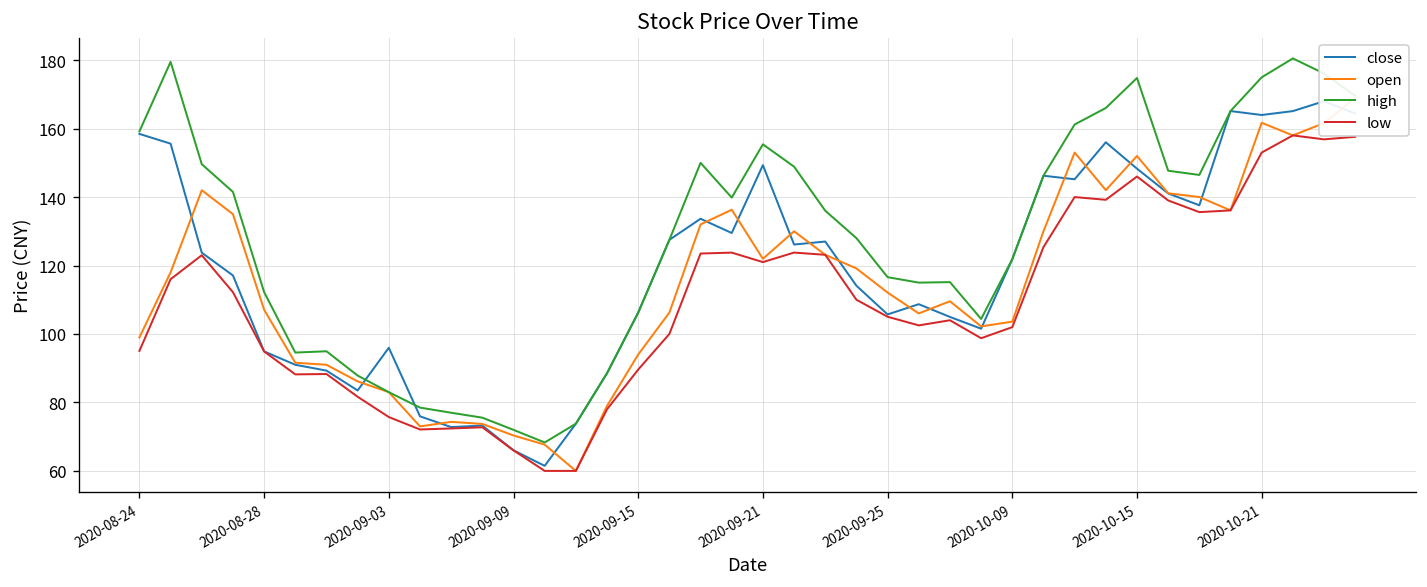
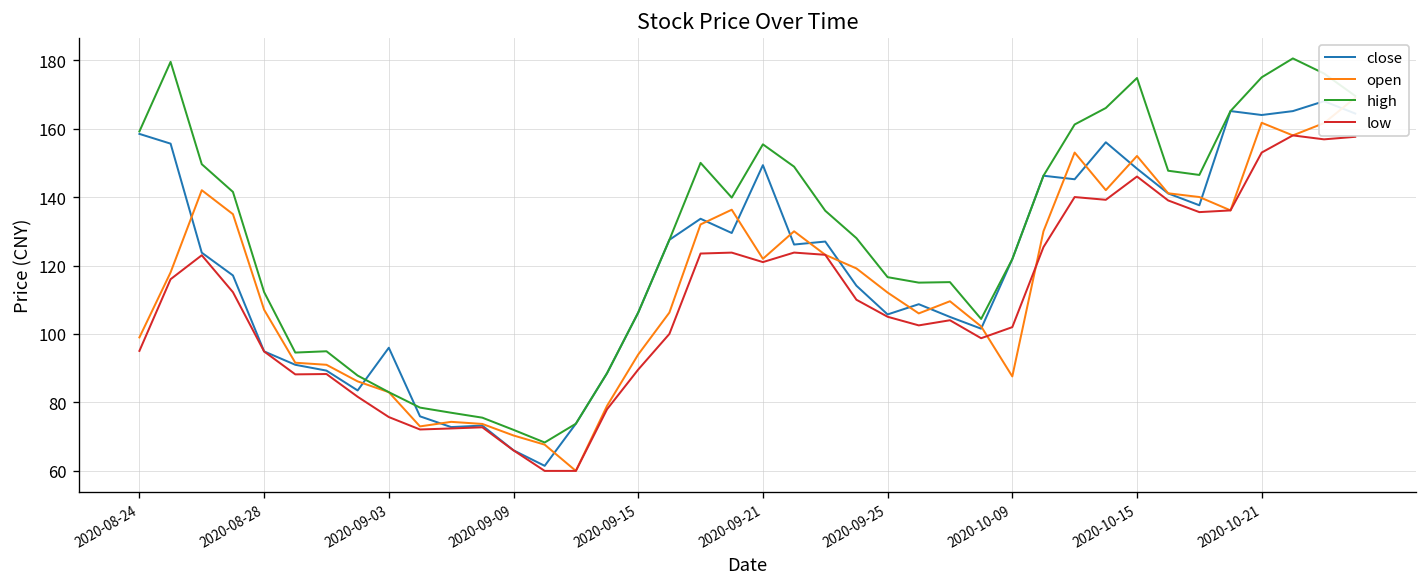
  {
    "close": {
      "2020-09-03": 96,
      "2020-09-21": 149,
      "2020-10-15": 148,
      "2020-10-21": 164
    },
    "open": {
      "2020-08-24": 99,
      "2020-08-28": 107,
      "2020-09-09": 70,
      "2020-09-15": 94,
      "2020-09-21": 122,
      "2020-09-25": 112,
-     "2020-10-09": 104,
+     "2020-10-09": 88,
      "2020-10-15": 152,
      "2020-10-21": 162
    },
    "high": {
      "2020-08-28": 112,
      "2020-09-09": 72,
      "2020-09-21": 155,
      "2020-09-25": 117,
      "2020-10-15": 175,
      "2020-10-21": 175
    },
    "low": {
      "2020-08-24": 95,
      "2020-09-03": 76,
      "2020-09-15": 90,
      "2020-09-21": 121,
      "2020-10-09": 102,
      "2020-10-15": 146,
      "2020-10-21": 153
    }
  }
